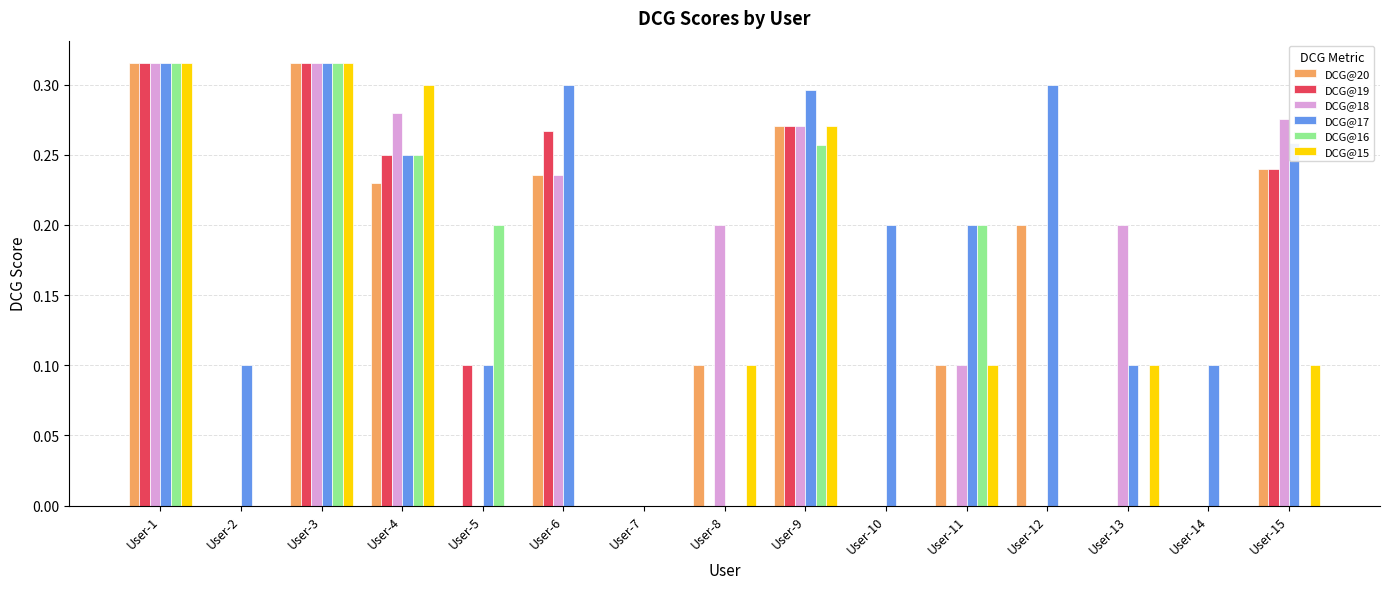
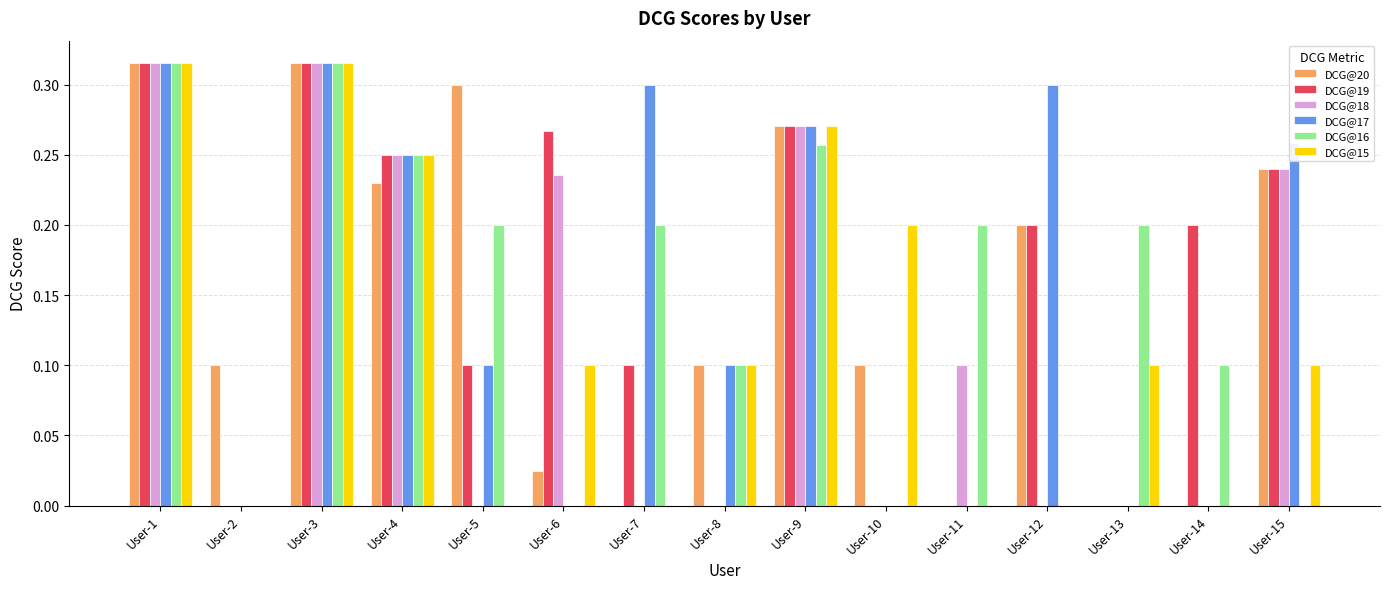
  {
    "DCG@20": {
      "User-1": 0.315,
-     "User-2": 0.0,
+     "User-2": 0.1,
      "User-3": 0.315,
      "User-4": 0.230,
-     "User-5": 0.0,
-     "User-6": 0.235,
+     "User-5": 0.3,
+     "User-6": 0.025,
      "User-7": 0.000,
      "User-8": 0.100,
      "User-9": 0.270,
-     "User-10": 0.0,
-     "User-11": 0.1,
+     "User-10": 0.1,
+     "User-11": 0.0,
      "User-12": 0.200,
      "User-13": 0.000,
      "User-14": 0.000,
      "User-15": 0.240
    },
    "DCG@19": {
      "User-1": 0.315,
      "User-2": 0.0,
      "User-3": 0.315,
      "User-4": 0.250,
      "User-5": 0.1,
      "User-6": 0.267,
-     "User-7": 0.0,
+     "User-7": 0.1,
      "User-8": 0.0,
      "User-9": 0.270,
      "User-10": 0.0,
      "User-11": 0.0,
-     "User-12": 0.0,
+     "User-12": 0.2,
      "User-13": 0.0,
-     "User-14": 0.0,
+     "User-14": 0.2,
      "User-15": 0.240
    },
    "DCG@18": {
      "User-1": 0.315,
      "User-2": 0.000,
      "User-3": 0.315,
-     "User-4": 0.28,
+     "User-4": 0.25,
      "User-5": 0.000,
      "User-6": 0.235,
      "User-7": 0.000,
-     "User-8": 0.2,
+     "User-8": 0.0,
      "User-9": 0.270,
      "User-10": 0.000,
      "User-11": 0.100,
      "User-12": 0.000,
-     "User-13": 0.2,
+     "User-13": 0.0,
      "User-14": 0.000,
-     "User-15": 0.275
+     "User-15": 0.240
    },
    "DCG@17": {
      "User-1": 0.315,
-     "User-2": 0.1,
+     "User-2": 0.0,
      "User-3": 0.315,
      "User-4": 0.250,
      "User-5": 0.100,
-     "User-6": 0.3,
-     "User-7": 0.0,
-     "User-8": 0.0,
-     "User-9": 0.296,
-     "User-10": 0.2,
-     "User-11": 0.2,
+     "User-6": 0.0,
+     "User-7": 0.3,
+     "User-8": 0.1,
+     "User-9": 0.270,
+     "User-10": 0.0,
+     "User-11": 0.0,
      "User-12": 0.300,
-     "User-13": 0.1,
-     "User-14": 0.1
+     "User-13": 0.0,
+     "User-14": 0.0
    },
    "DCG@16": {
      "User-1": 0.315,
      "User-2": 0.0,
      "User-3": 0.315,
      "User-4": 0.250,
      "User-5": 0.2,
      "User-6": 0.0,
-     "User-7": 0.0,
-     "User-8": 0.0,
+     "User-7": 0.2,
+     "User-8": 0.1,
      "User-9": 0.257,
      "User-10": 0.0,
      "User-11": 0.2,
      "User-12": 0.0,
-     "User-13": 0.0,
-     "User-14": 0.0,
+     "User-13": 0.2,
+     "User-14": 0.1,
      "User-15": 0.0
    },
    "DCG@15": {
      "User-1": 0.315,
      "User-2": 0.00,
      "User-3": 0.315,
-     "User-4": 0.30,
+     "User-4": 0.25,
      "User-5": 0.00,
-     "User-6": 0.0,
+     "User-6": 0.1,
      "User-7": 0.00,
      "User-8": 0.10,
      "User-9": 0.27,
-     "User-10": 0.0,
-     "User-11": 0.1,
+     "User-10": 0.2,
+     "User-11": 0.0,
      "User-12": 0.00,
      "User-13": 0.10,
      "User-14": 0.00,
      "User-15": 0.10
    }
  }
